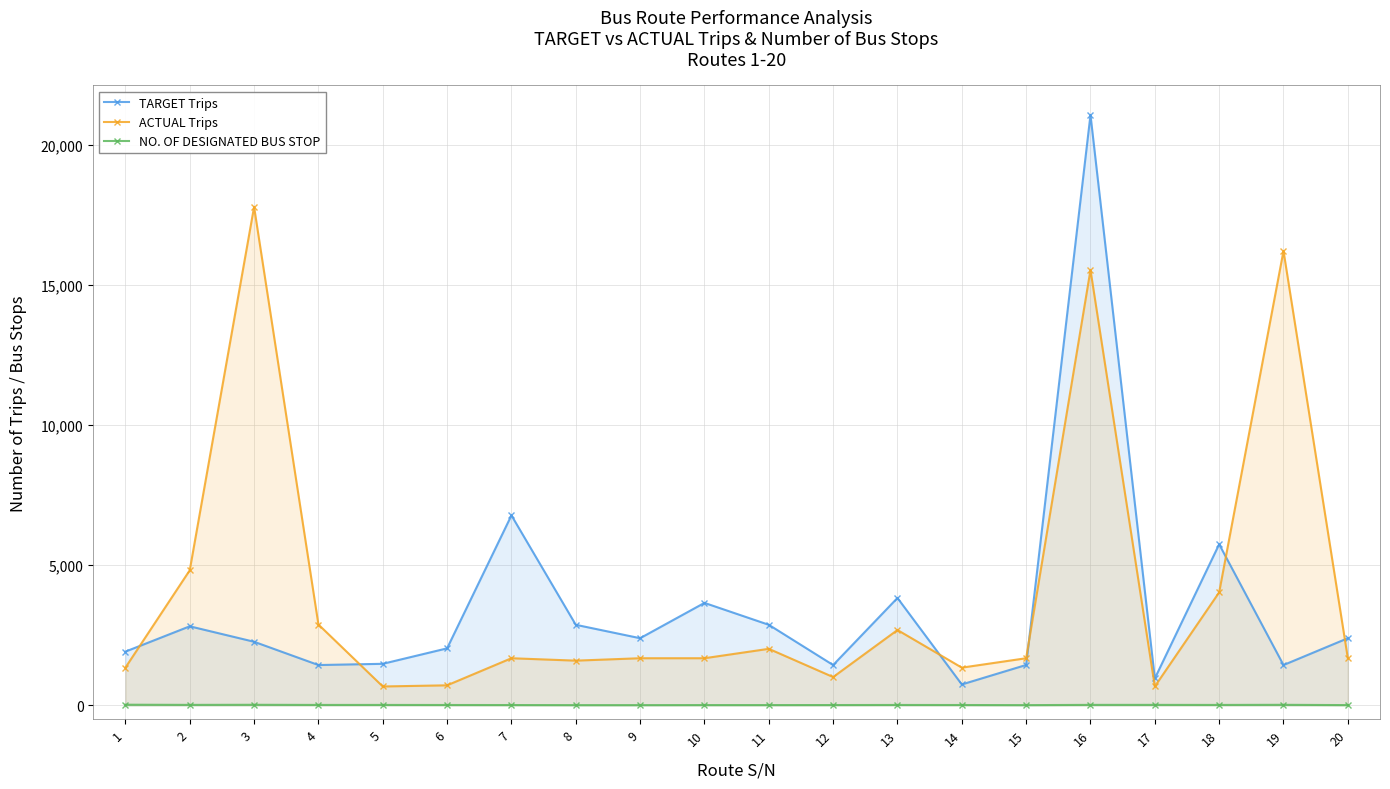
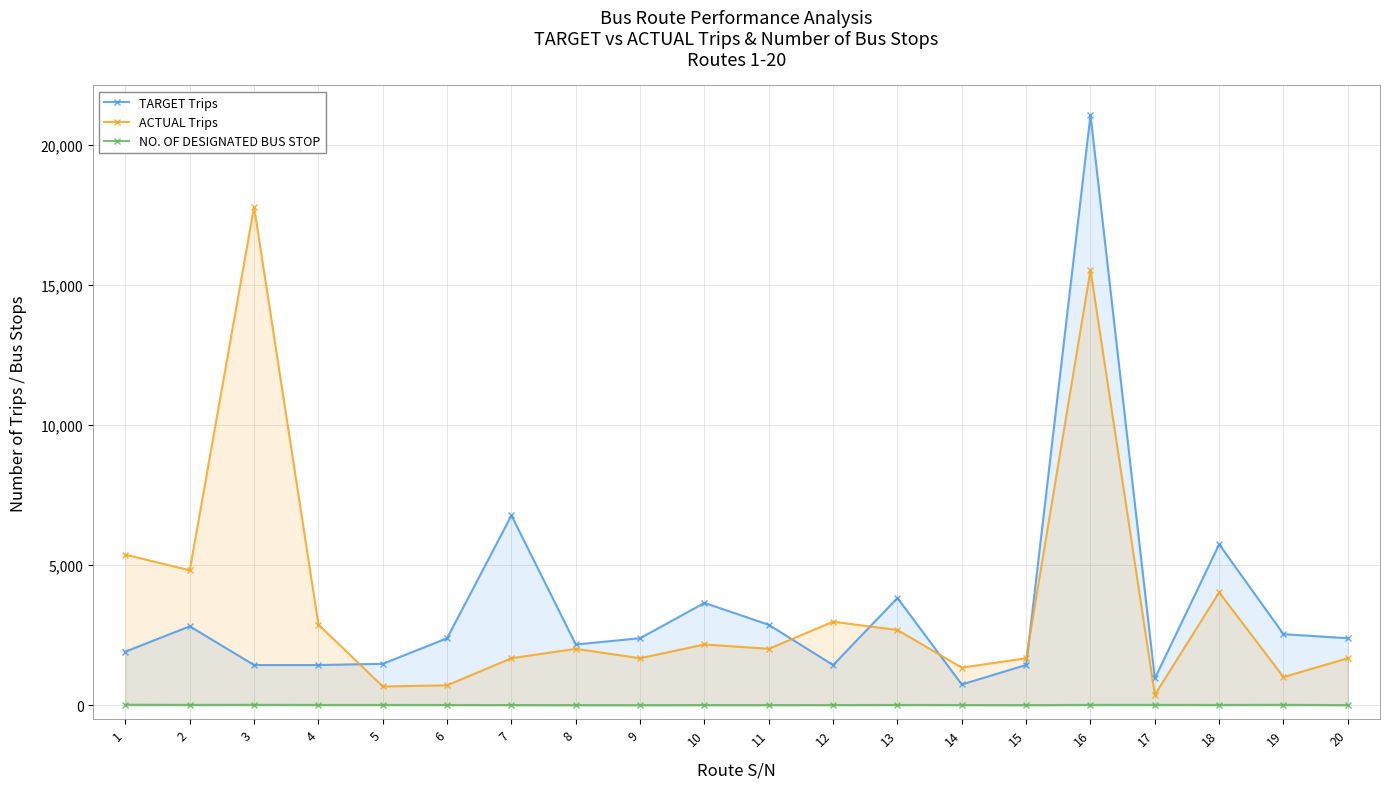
  {
    "TARGET Trips": {
      "1": "1,900",
      "2": "2,800",
-     "3": "2,300",
+     "3": "1,400",
      "4": "1,400",
      "5": "1,500",
-     "6": "2,000",
+     "6": "2,400",
      "7": "6,800",
-     "8": "2,900",
+     "8": "2,200",
      "9": "2,400",
      "10": "3,700",
      "11": "2,900",
      "12": "1,400",
      "13": "3,800",
      "14": "700",
      "15": "1,400",
      "16": "21,100",
      "17": "1,000",
      "18": "5,700",
-     "19": "1,400",
+     "19": "2,500",
      "20": "2,400"
    },
    "ACTUAL Trips": {
-     "1": "1,300",
+     "1": "5,400",
      "2": "4,800",
      "3": "17,800",
      "4": "2,900",
      "5": "700",
      "6": "700",
      "7": "1,700",
-     "8": "1,600",
+     "8": "2,000",
      "9": "1,700",
-     "10": "1,700",
+     "10": "2,200",
      "11": "2,000",
-     "12": "1,000",
+     "12": "3,000",
      "13": "2,700",
      "14": "1,300",
      "15": "1,700",
      "16": "15,500",
-     "17": "700",
+     "17": "400",
      "18": "4,000",
-     "19": "16,200",
+     "19": "1,000",
      "20": "1,700"
    },
    "NO. OF DESIGNATED BUS STOP": {
      "1": "0",
      "2": "0",
      "3": "0",
      "4": "0",
      "5": "0",
      "6": "0",
      "7": "0",
      "8": "0",
      "9": "0",
      "10": "0",
      "11": "0",
      "12": "0",
      "13": "0",
      "14": "0",
      "15": "0",
      "16": "0",
      "17": "0",
      "18": "0",
      "19": "0",
      "20": "0"
    }
  }
